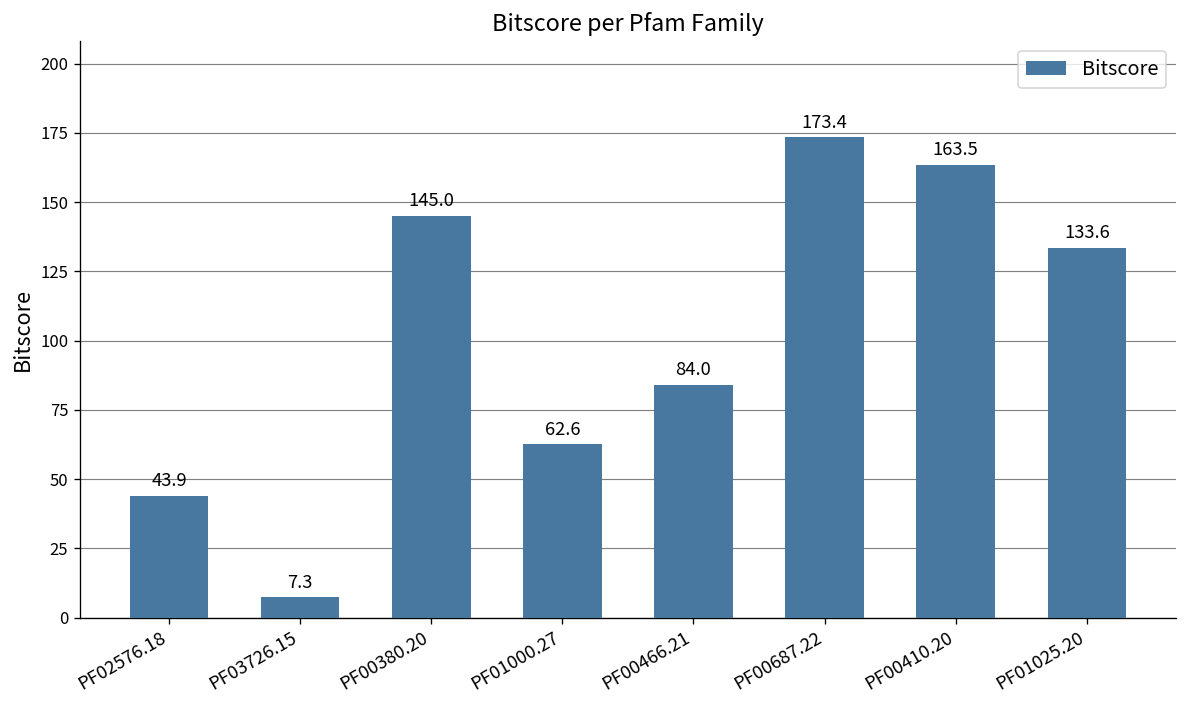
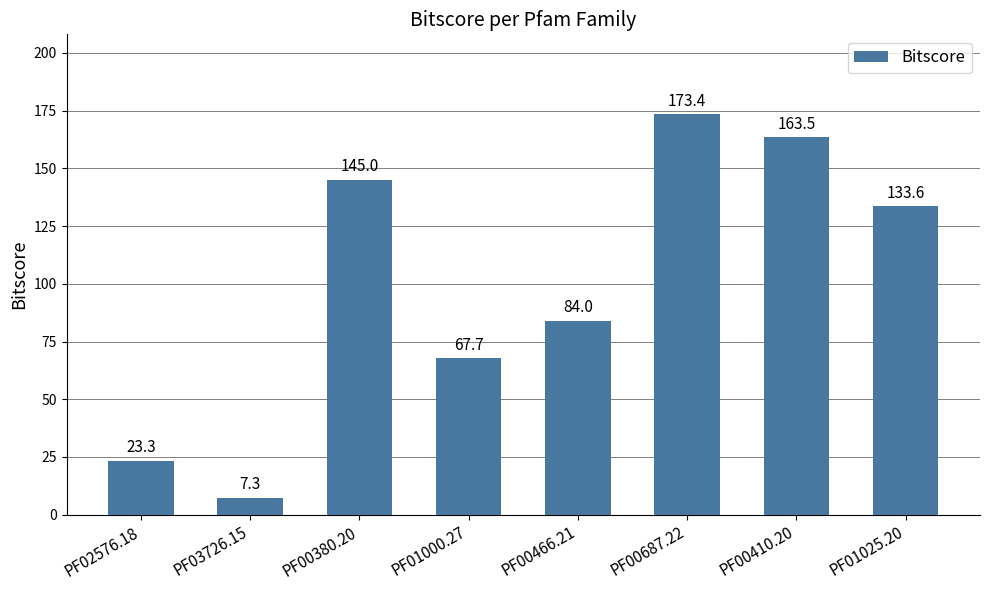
  {
-   "PF02576.18": 43.9,
+   "PF02576.18": 23.3,
    "PF03726.15": 7.3,
    "PF00380.20": 145.0,
-   "PF01000.27": 62.6,
+   "PF01000.27": 67.7,
    "PF00466.21": 84.0,
    "PF00687.22": 173.4,
    "PF00410.20": 163.5,
    "PF01025.20": 133.6
  }
